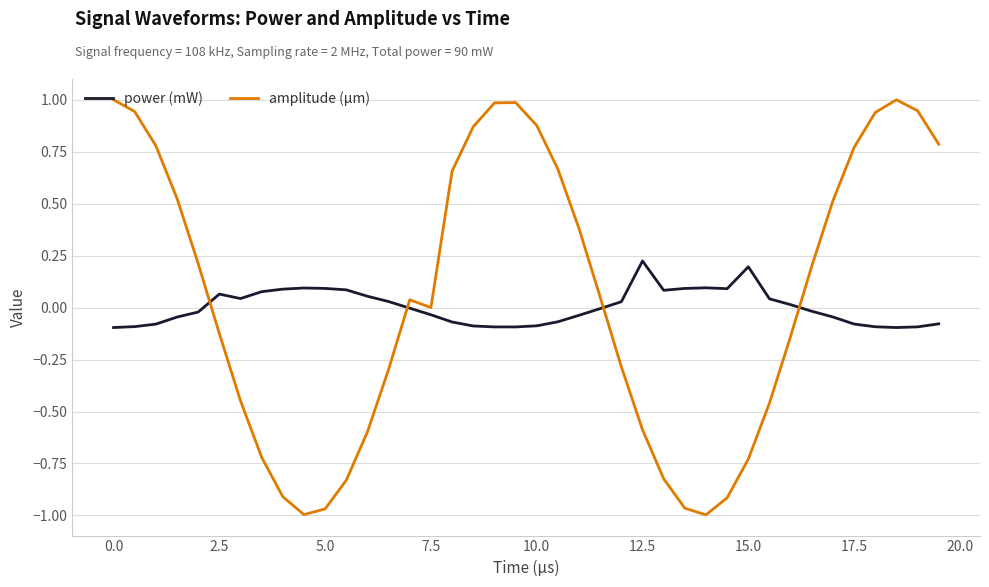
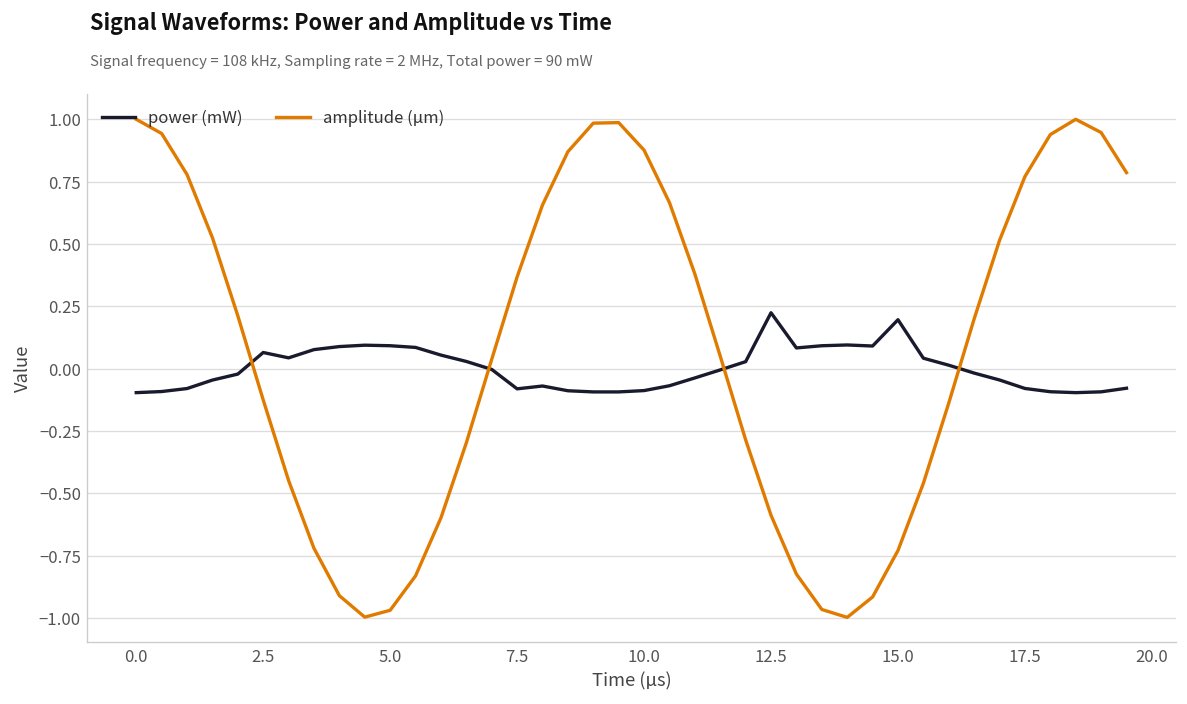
  {
    "power (mW)": {
      "0.0": -0.10,
      "2.5": 0.06,
      "5.0": 0.09,
-     "7.5": -0.03,
+     "7.5": -0.08,
      "10.0": -0.09,
      "12.5": 0.22,
      "15.0": 0.20,
      "17.5": -0.08
    },
    "amplitude (µm)": {
      "0.0": 1.00,
      "2.5": -0.13,
      "5.0": -0.97,
-     "7.5": 0.00,
+     "7.5": 0.37,
      "10.0": 0.88,
      "12.5": -0.59,
      "15.0": -0.73,
      "17.5": 0.77
    }
  }
